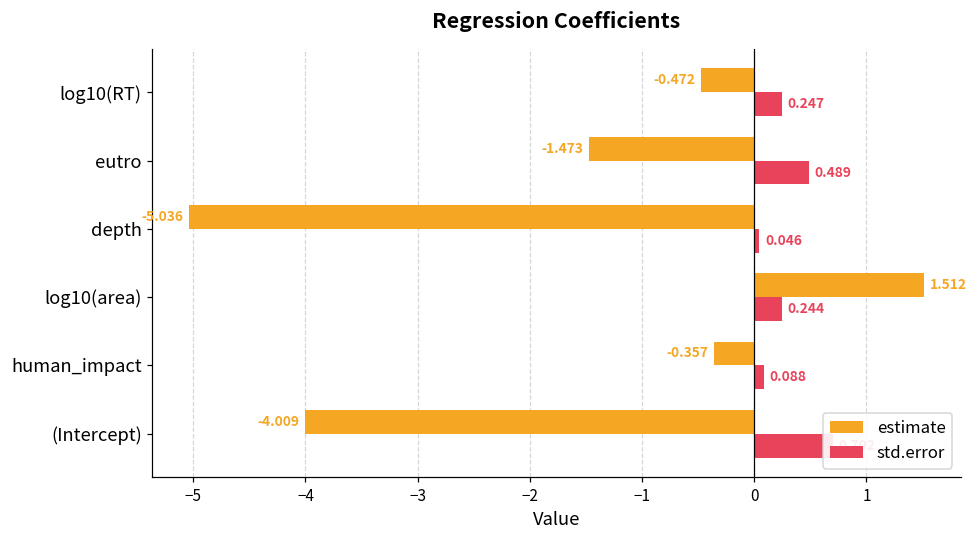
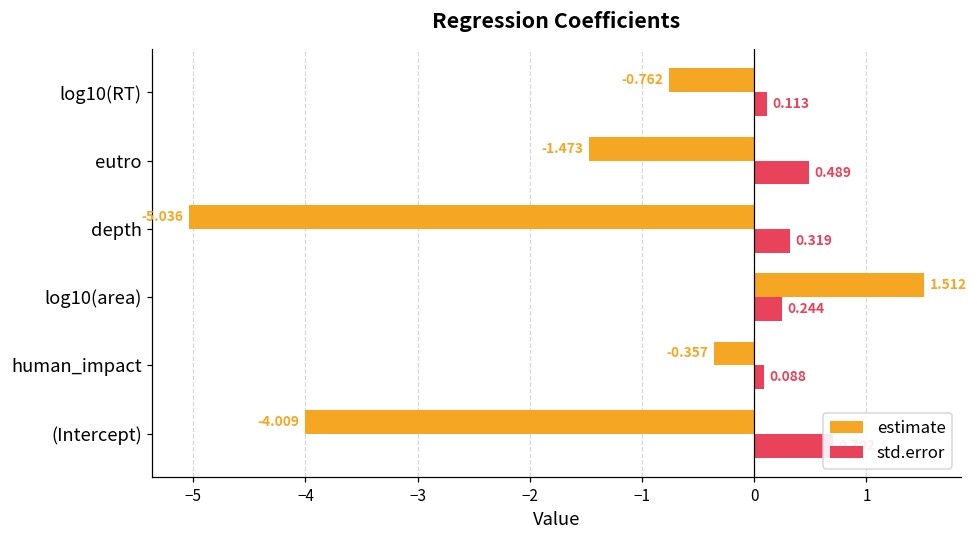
  {
    "estimate": {
-     "log10(RT)": -0.472,
+     "log10(RT)": -0.762,
      "eutro": -1.473,
      "depth": -5.036,
      "log10(area)": 1.512,
      "human_impact": -0.357,
      "(Intercept)": -4.009
    },
    "std.error": {
-     "log10(RT)": 0.247,
+     "log10(RT)": 0.113,
      "eutro": 0.489,
-     "depth": 0.046,
+     "depth": 0.319,
      "log10(area)": 0.244,
      "human_impact": 0.088
    }
  }
